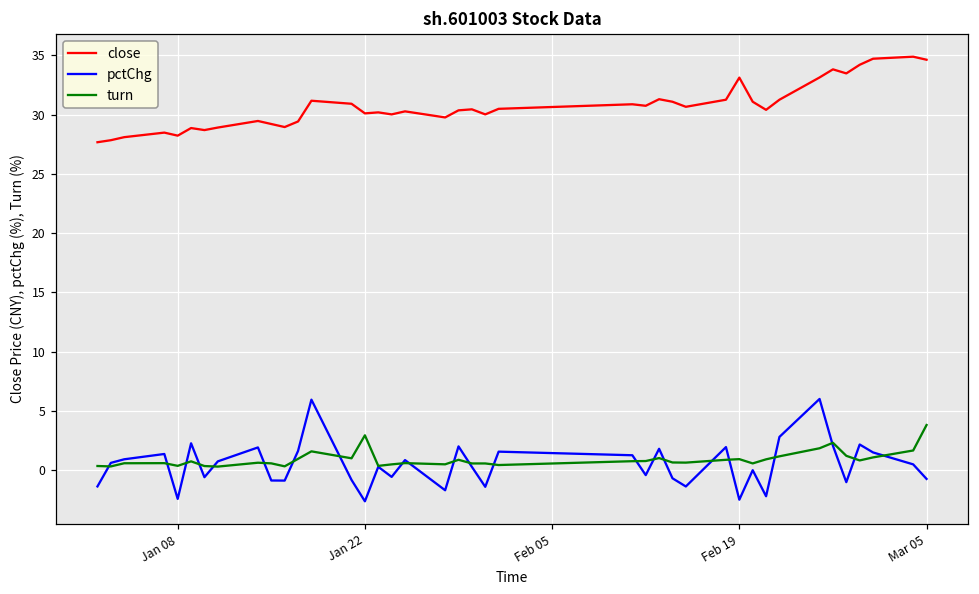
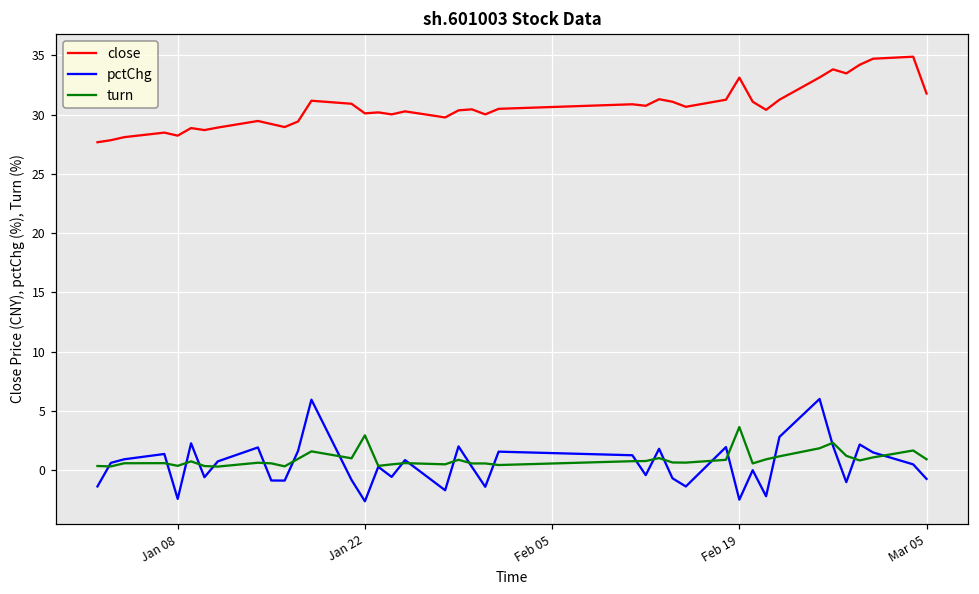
  {
    "close": {
      "Jan 08": 28.2,
      "Jan 22": 30.1,
      "Feb 19": 33.1,
-     "Mar 05": 34.6
+     "Mar 05": 31.8
    },
    "pctChg": {
      "Jan 08": -2.4,
      "Jan 22": -2.6,
      "Feb 19": -2.5,
      "Mar 05": -0.7
    },
    "turn": {
      "Jan 08": 0.4,
      "Jan 22": 2.9,
-     "Feb 19": 0.9,
-     "Mar 05": 3.8
+     "Feb 19": 3.6,
+     "Mar 05": 0.9
    }
  }
